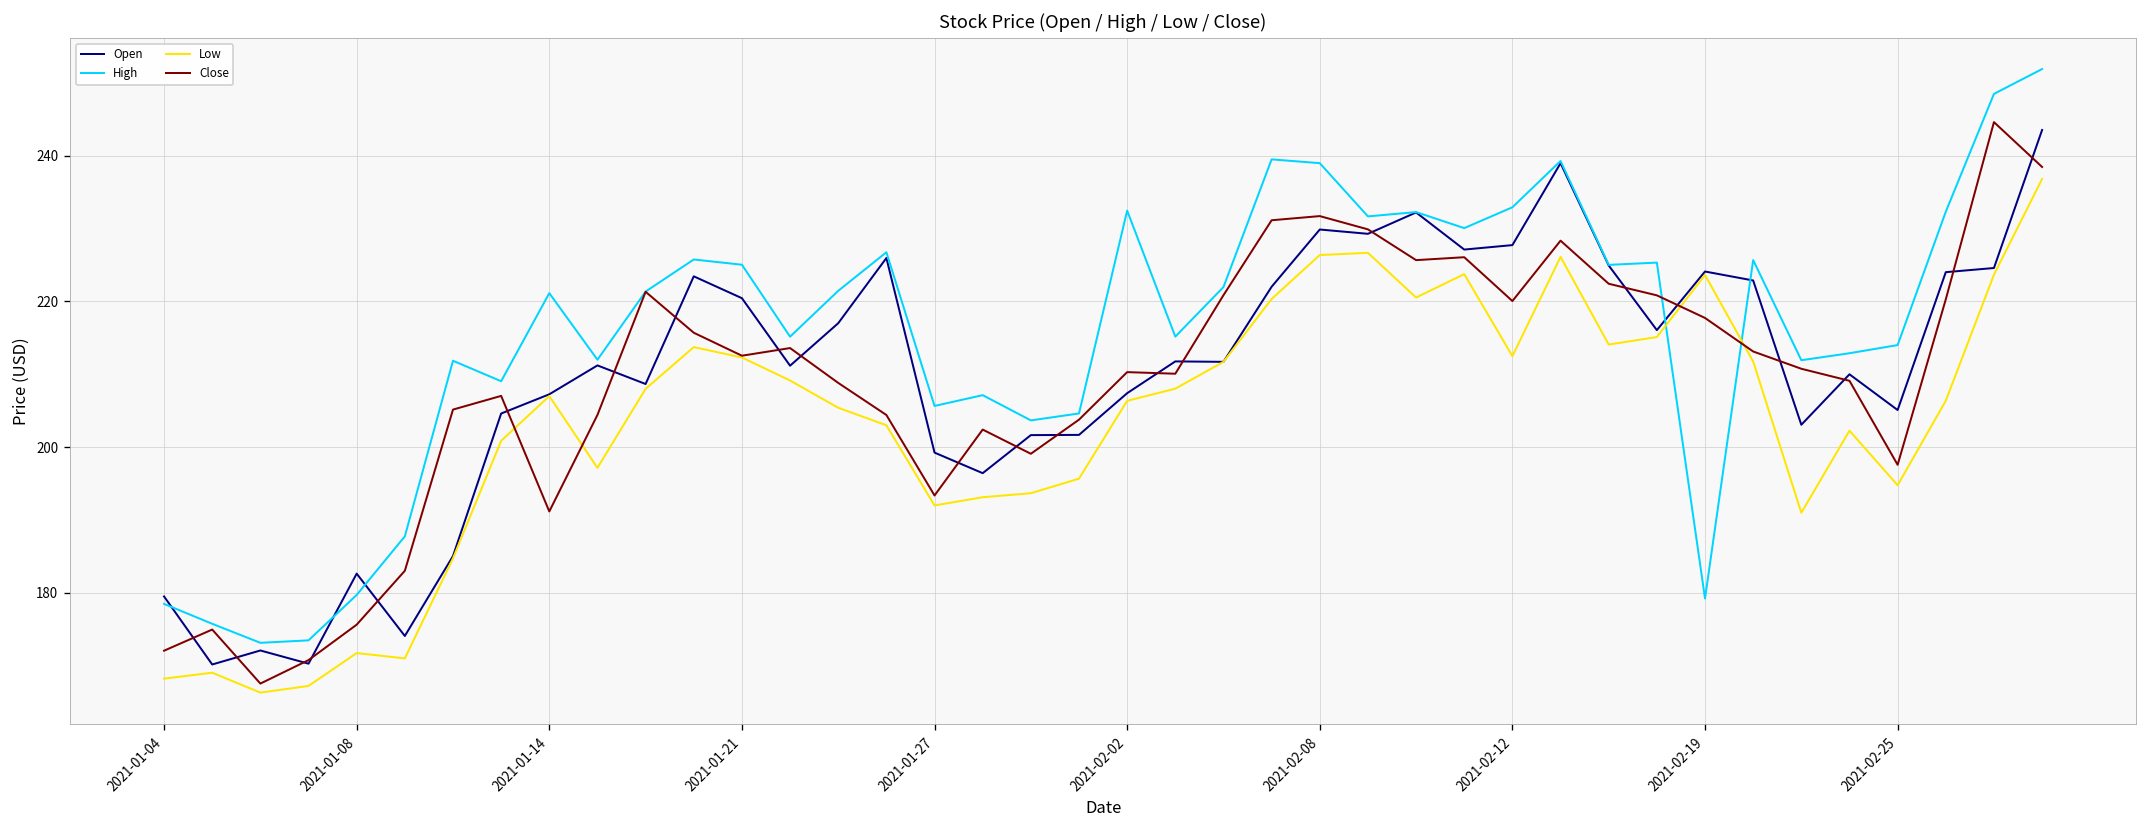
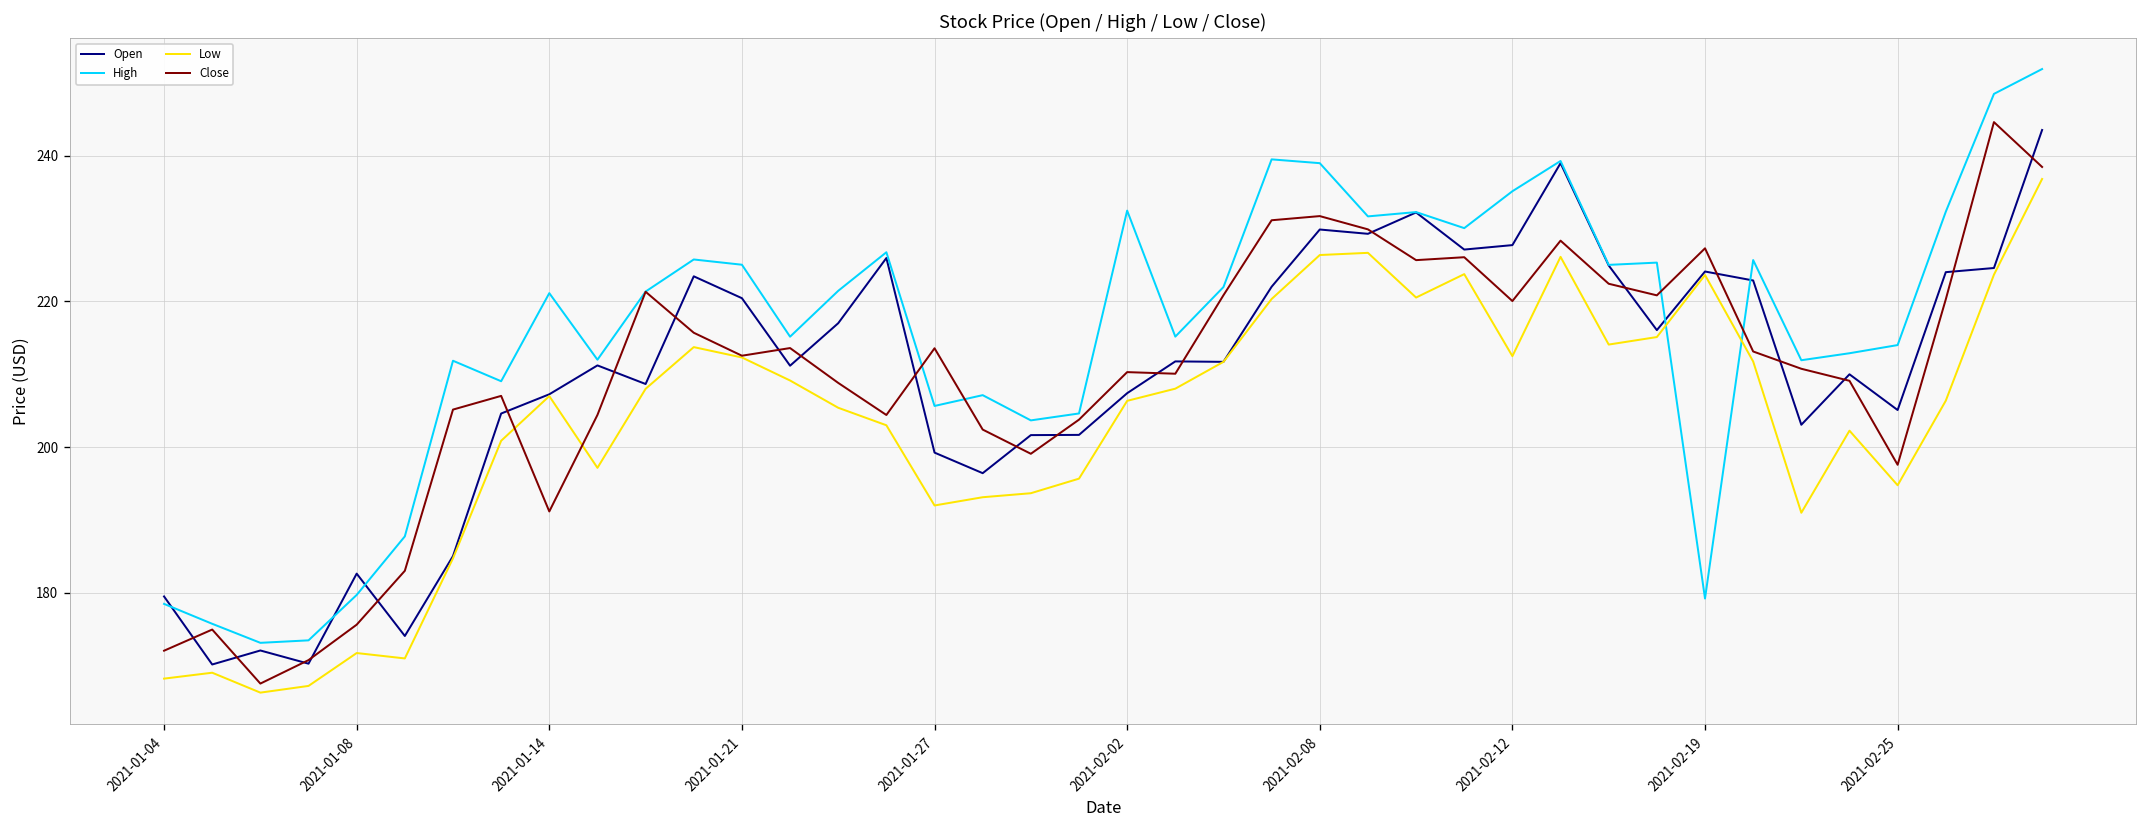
  {
    "Open": {
      "2021-01-04": 180,
      "2021-01-08": 183,
      "2021-01-21": 220,
      "2021-01-27": 199,
      "2021-02-02": 207,
      "2021-02-08": 230,
      "2021-02-12": 228,
      "2021-02-19": 224,
      "2021-02-25": 205
    },
    "High": {
      "2021-01-04": 179,
      "2021-01-08": 180,
      "2021-01-14": 221,
      "2021-01-21": 225,
      "2021-01-27": 206,
      "2021-02-02": 232,
      "2021-02-08": 239,
-     "2021-02-12": 233,
+     "2021-02-12": 235,
      "2021-02-19": 179,
      "2021-02-25": 214
    },
    "Low": {
      "2021-01-04": 168,
      "2021-01-08": 172,
      "2021-01-27": 192,
      "2021-02-02": 206,
      "2021-02-08": 226,
      "2021-02-12": 212,
      "2021-02-19": 224,
      "2021-02-25": 195
    },
    "Close": {
      "2021-01-04": 172,
      "2021-01-08": 176,
      "2021-01-14": 191,
-     "2021-01-27": 193,
+     "2021-01-27": 214,
      "2021-02-02": 210,
      "2021-02-08": 232,
      "2021-02-12": 220,
-     "2021-02-19": 218,
+     "2021-02-19": 227,
      "2021-02-25": 198
    }
  }
